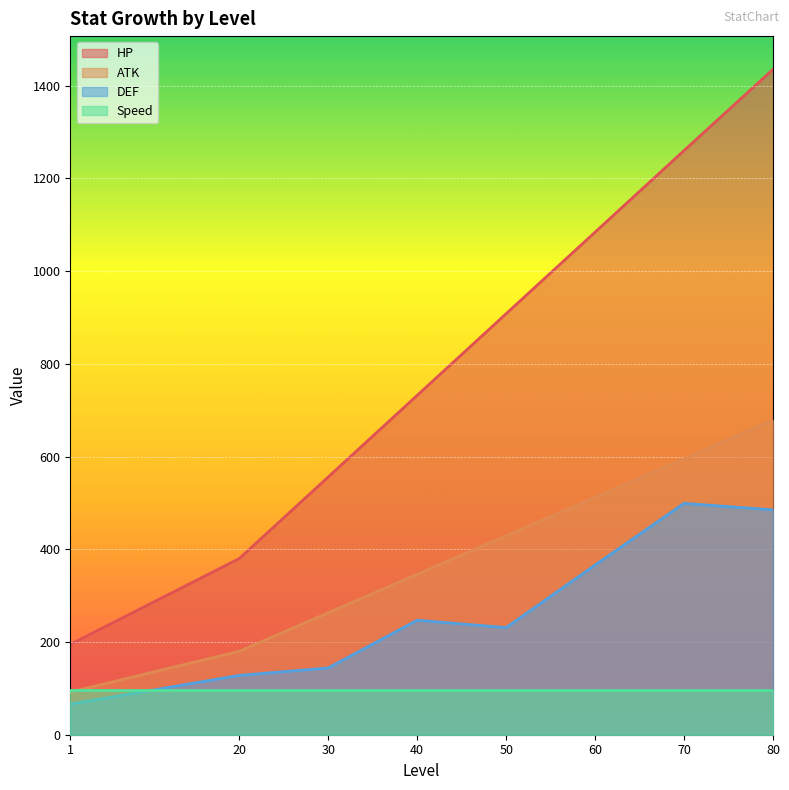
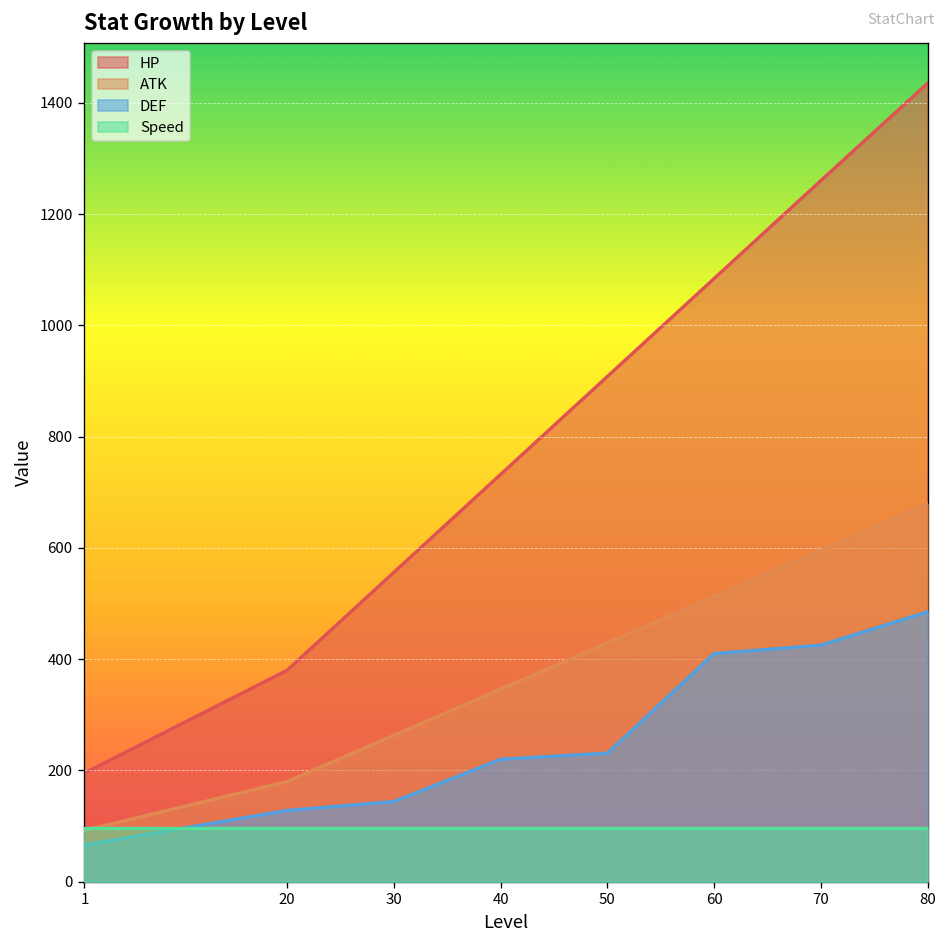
  {
    "DEF": {
      "1": 70,
      "20": 130,
      "30": 140,
-     "40": 250,
+     "40": 220,
      "50": 230,
-     "60": 370,
-     "70": 500,
+     "60": 410,
+     "70": 430,
      "80": 490
    },
    "Speed": {
      "20": 100,
      "30": 100,
      "40": 100,
      "50": 100,
      "60": 100,
      "70": 100,
      "80": 100
    }
  }
